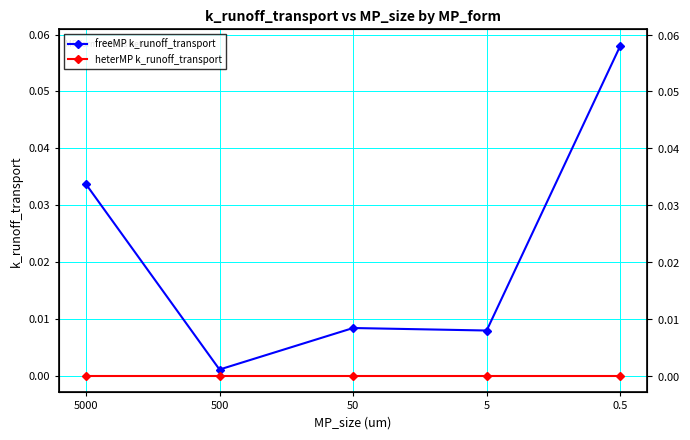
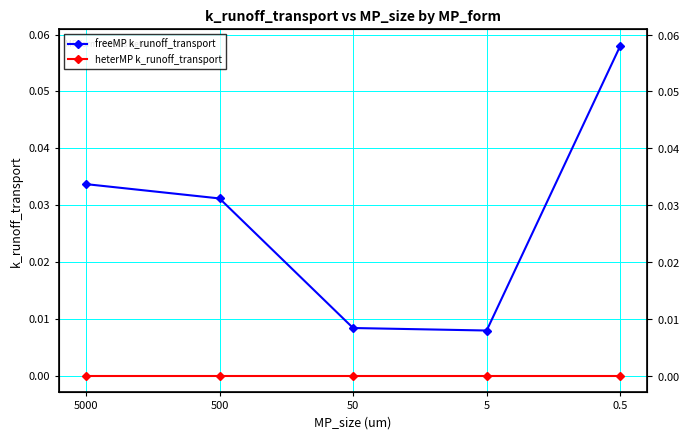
  {
    "freeMP k_runoff_transport": {
      "5000": 0.034,
-     "500": 0.001,
+     "500": 0.031,
      "50": 0.008,
      "5": 0.008,
      "0.5": 0.058
    },
    "heterMP k_runoff_transport": {
      "5000": 0.000,
      "500": 0.000,
      "50": 0.000,
      "5": 0.000,
      "0.5": 0.000
    }
  }
